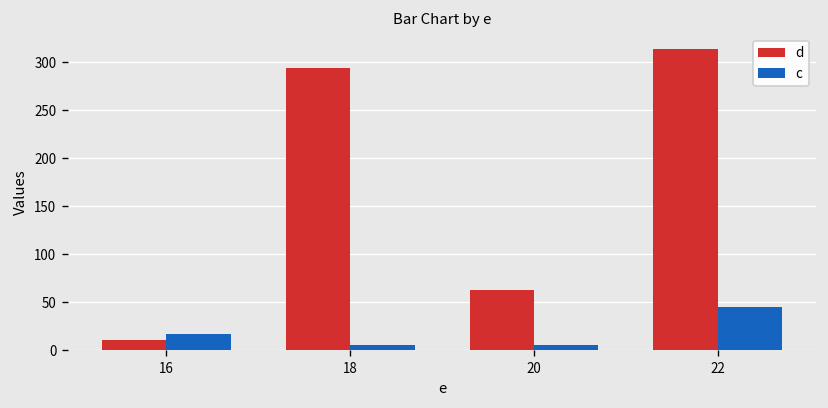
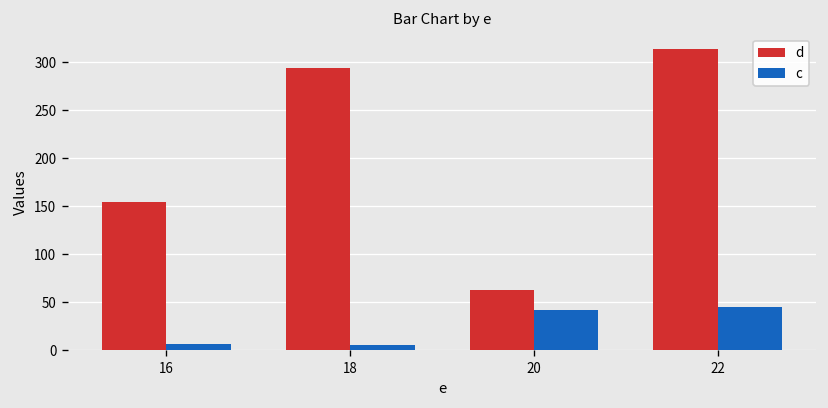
  {
    "d": {
-     "16": 10,
+     "16": 150,
      "18": 290,
      "20": 60,
      "22": 310
    },
    "c": {
-     "16": 20,
+     "16": 10,
      "18": 10,
-     "20": 10,
+     "20": 40,
      "22": 50
    }
  }
